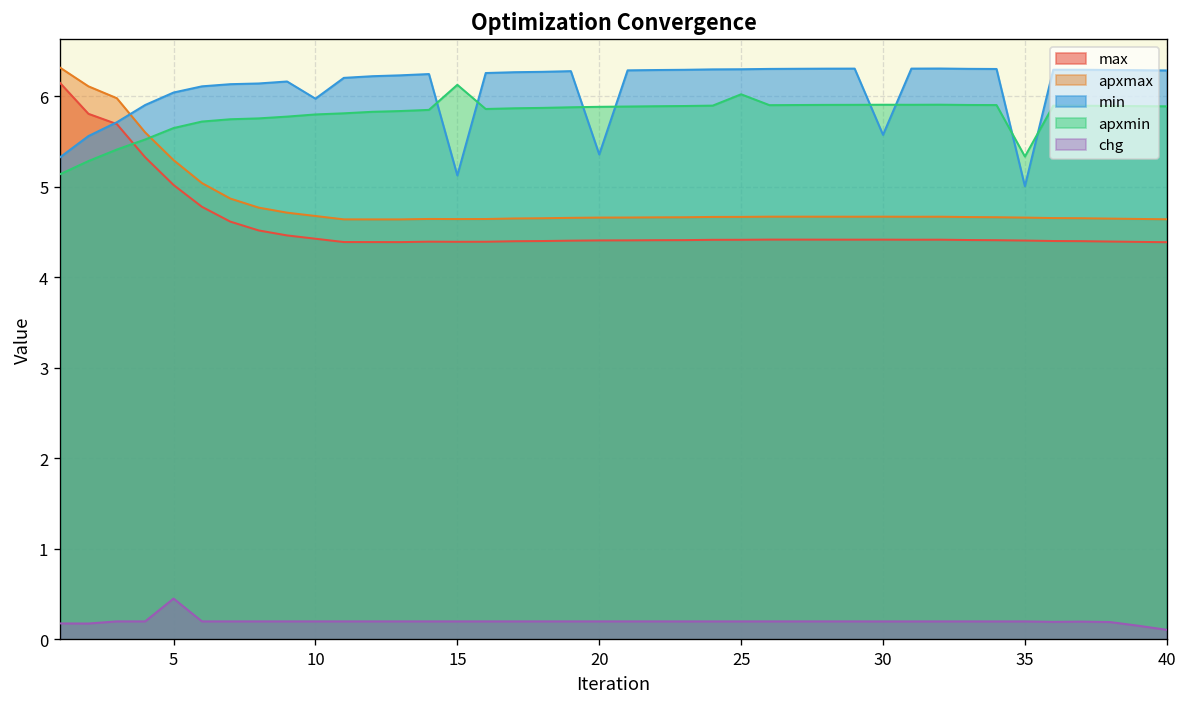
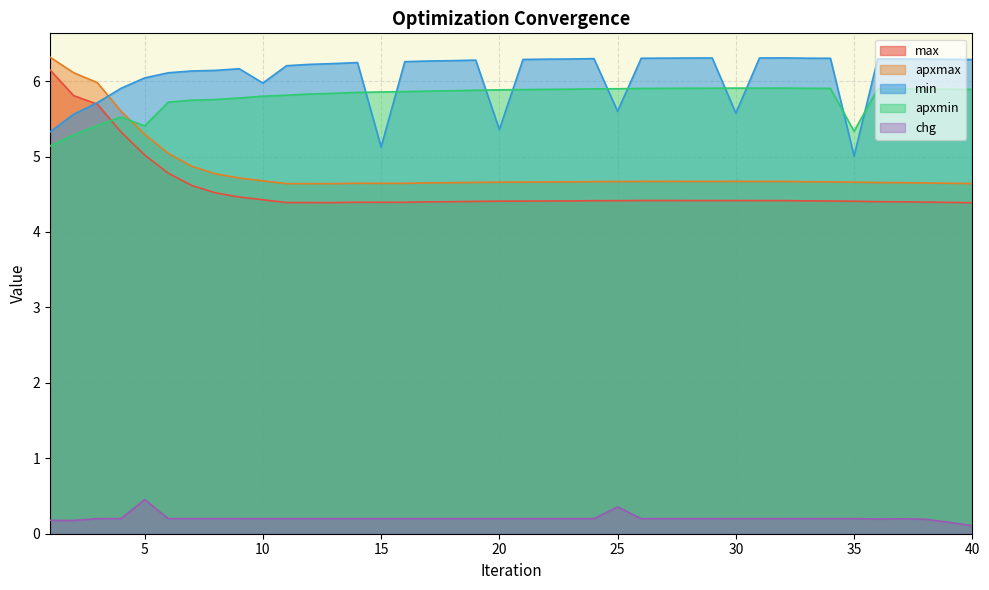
  {
    "min": {
      "5": 6.0,
      "10": 6.0,
      "15": 5.1,
      "20": 5.4,
-     "25": 6.3,
+     "25": 5.6,
      "30": 5.6,
      "35": 5.0,
      "40": 6.3
    },
    "apxmin": {
-     "5": 5.6,
+     "5": 5.4,
      "10": 5.8,
-     "15": 6.1,
+     "15": 5.9,
      "20": 5.9,
-     "25": 6.0,
+     "25": 5.9,
      "30": 5.9,
      "35": 5.3,
      "40": 5.9
    },
    "chg": {
      "5": 0.5,
      "10": 0.2,
      "15": 0.2,
      "20": 0.2,
-     "25": 0.2,
+     "25": 0.4,
      "30": 0.2,
      "35": 0.2,
      "40": 0.1
    }
  }
